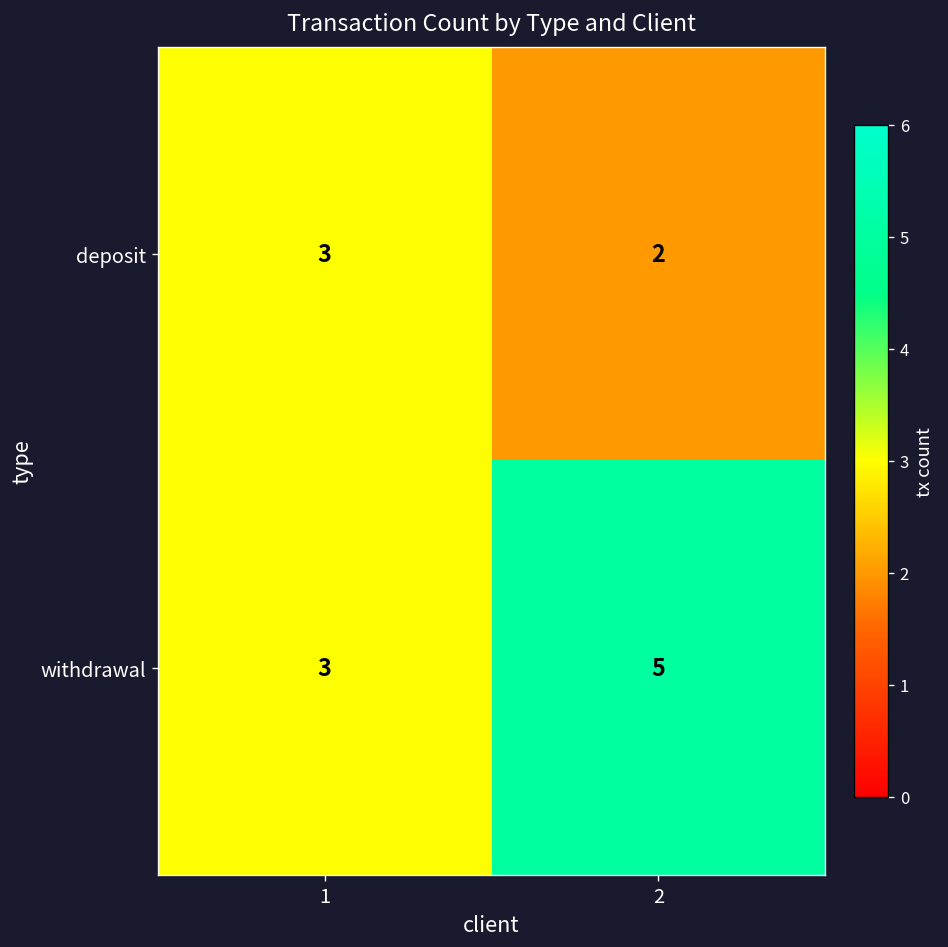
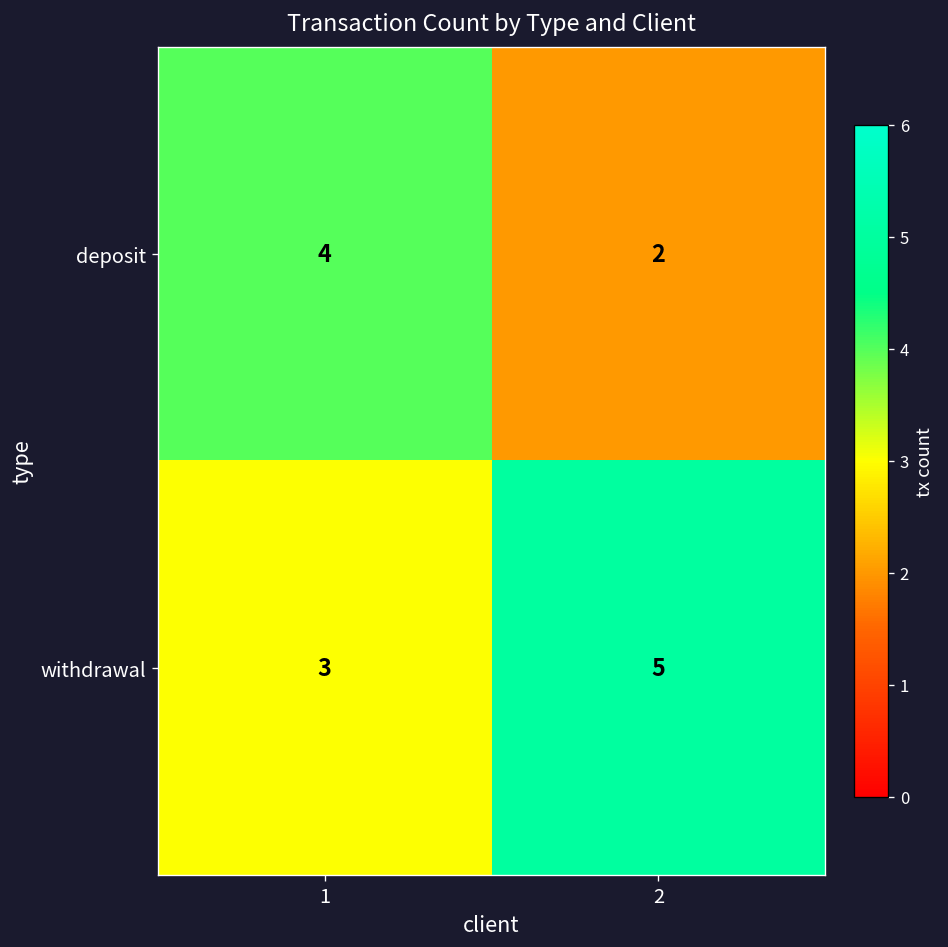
  {
    "deposit": {
-     "1": 3,
+     "1": 4,
      "2": 2
    },
    "withdrawal": {
      "1": 3,
      "2": 5
    }
  }
